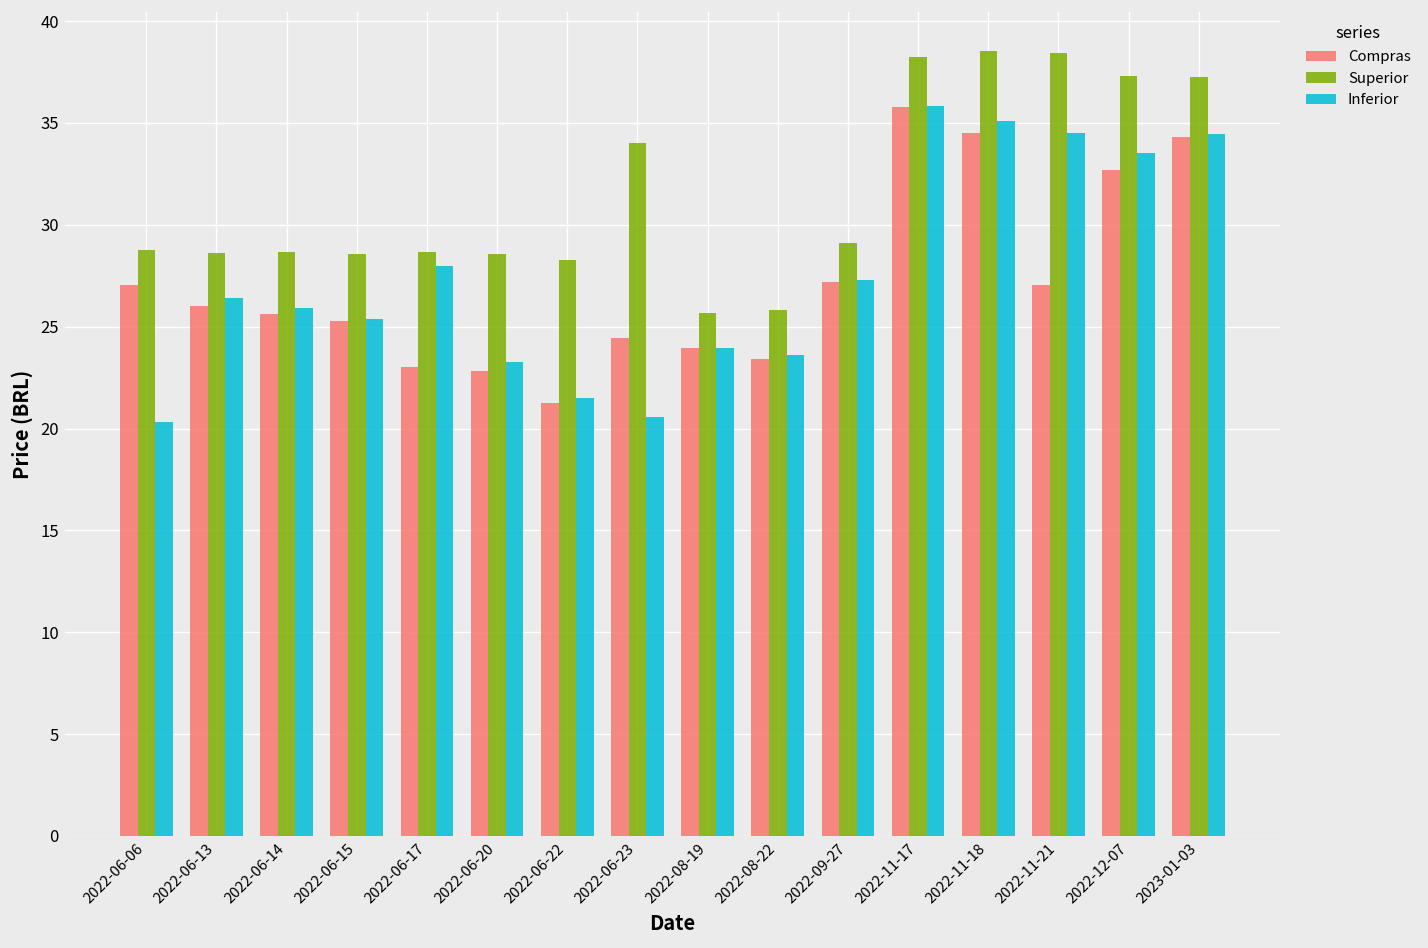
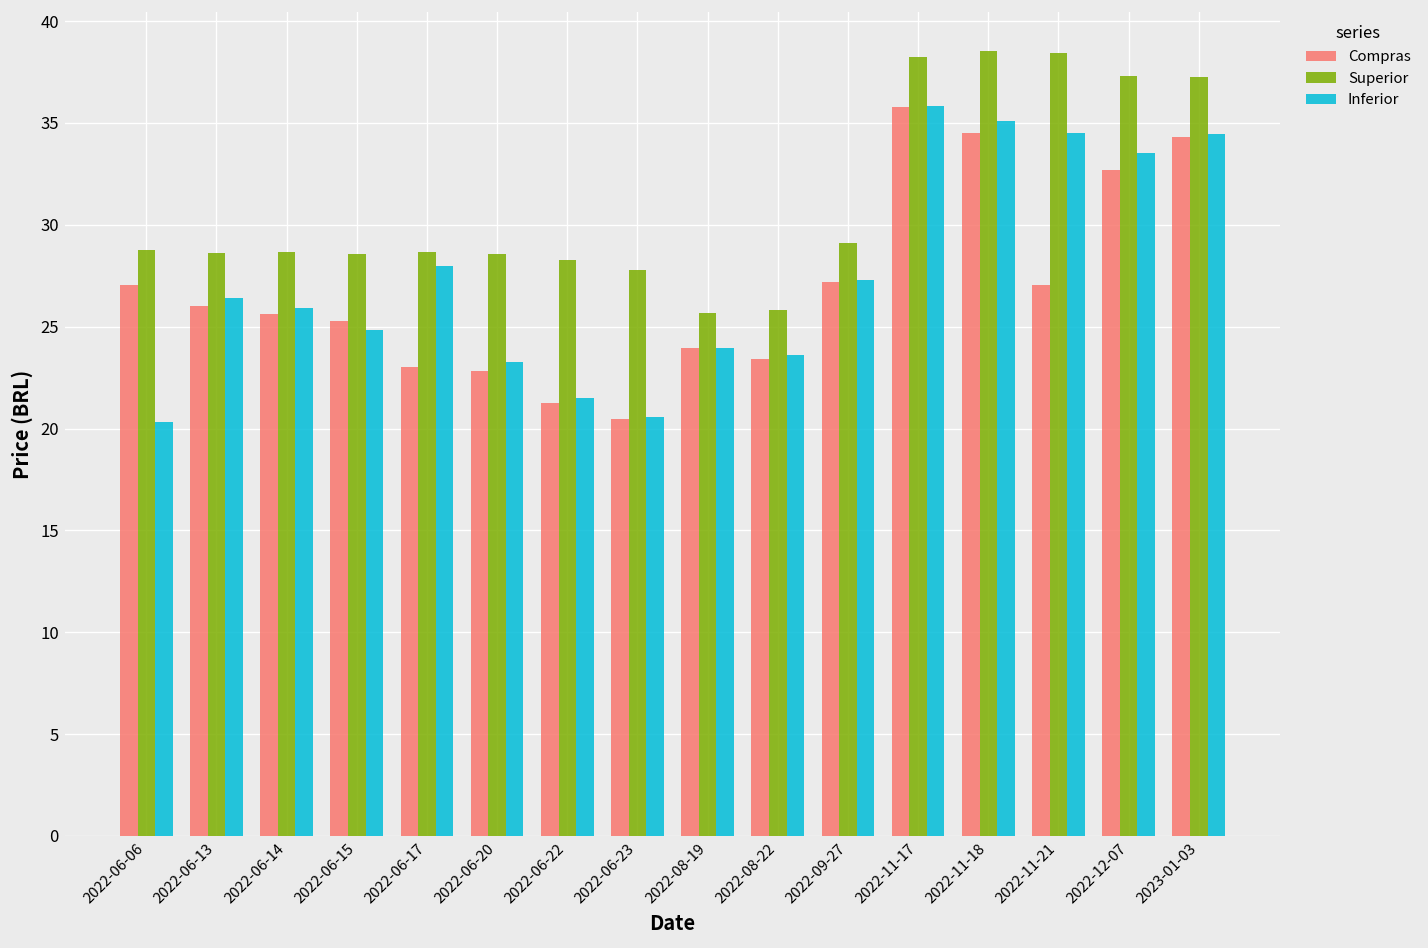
  {
    "Compras": {
      "2022-06-06": 27.1,
      "2022-06-13": 26.0,
      "2022-06-14": 25.6,
      "2022-06-15": 25.3,
      "2022-06-17": 23.0,
      "2022-06-20": 22.8,
      "2022-06-22": 21.3,
-     "2022-06-23": 24.5,
+     "2022-06-23": 20.5,
      "2022-08-19": 24.0,
      "2022-08-22": 23.4,
      "2022-09-27": 27.2,
      "2022-11-17": 35.8,
      "2022-11-18": 34.5,
      "2022-11-21": 27.1,
      "2022-12-07": 32.7,
      "2023-01-03": 34.3
    },
    "Superior": {
      "2022-06-06": 28.8,
      "2022-06-13": 28.6,
      "2022-06-14": 28.7,
      "2022-06-15": 28.6,
      "2022-06-17": 28.6,
      "2022-06-20": 28.6,
      "2022-06-22": 28.3,
-     "2022-06-23": 34.0,
+     "2022-06-23": 27.8,
      "2022-08-19": 25.7,
      "2022-08-22": 25.8,
      "2022-09-27": 29.1,
      "2022-11-17": 38.2,
      "2022-11-18": 38.5,
      "2022-11-21": 38.5,
      "2022-12-07": 37.3,
      "2023-01-03": 37.3
    },
    "Inferior": {
      "2022-06-06": 20.3,
      "2022-06-13": 26.4,
      "2022-06-14": 25.9,
-     "2022-06-15": 25.4,
+     "2022-06-15": 24.9,
      "2022-06-17": 28.0,
      "2022-06-20": 23.3,
      "2022-06-22": 21.5,
      "2022-06-23": 20.6,
      "2022-08-19": 24.0,
      "2022-08-22": 23.6,
      "2022-09-27": 27.3,
      "2022-11-17": 35.8,
      "2022-11-18": 35.1,
      "2022-11-21": 34.5,
      "2022-12-07": 33.5,
      "2023-01-03": 34.5
    }
  }
